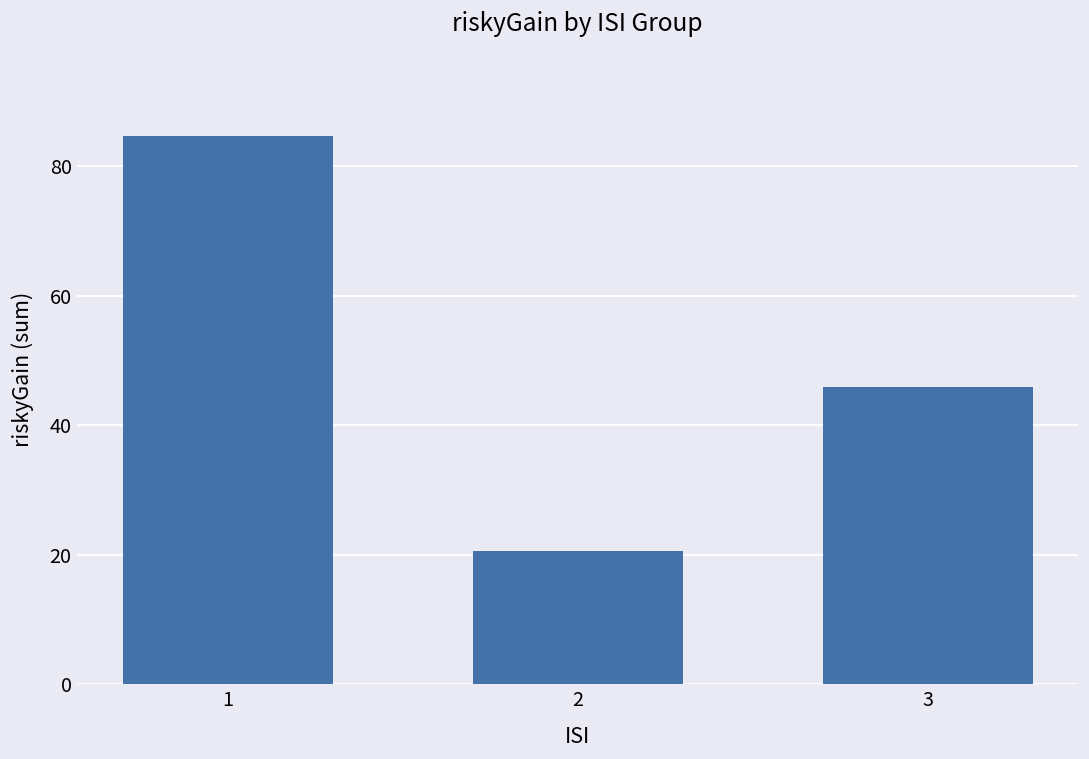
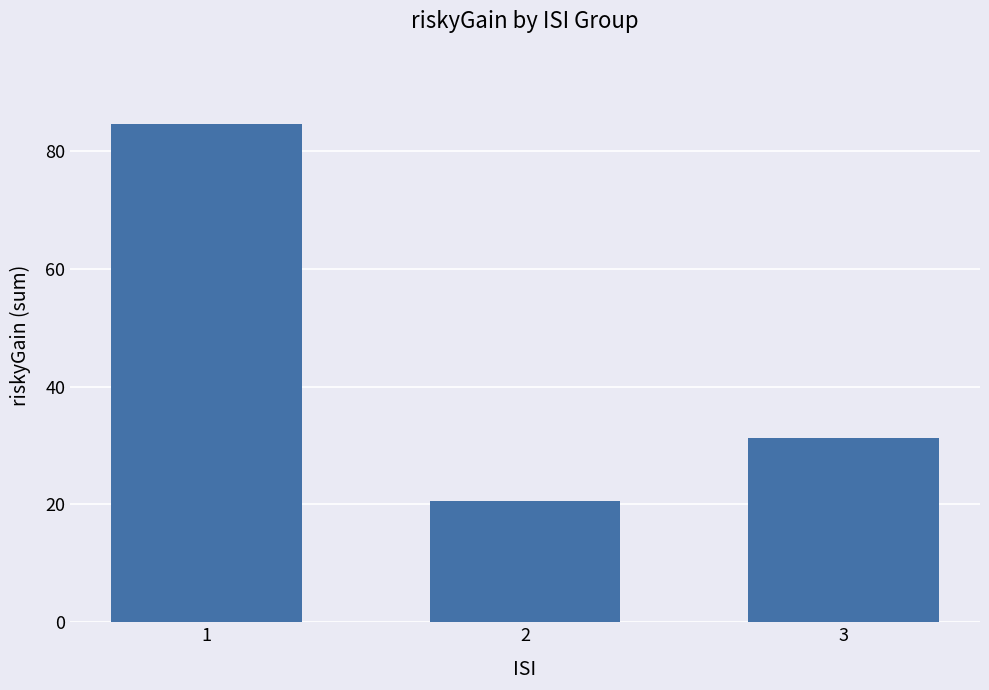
  {
    "1": 85,
    "2": 21,
-   "3": 46
+   "3": 31
  }
